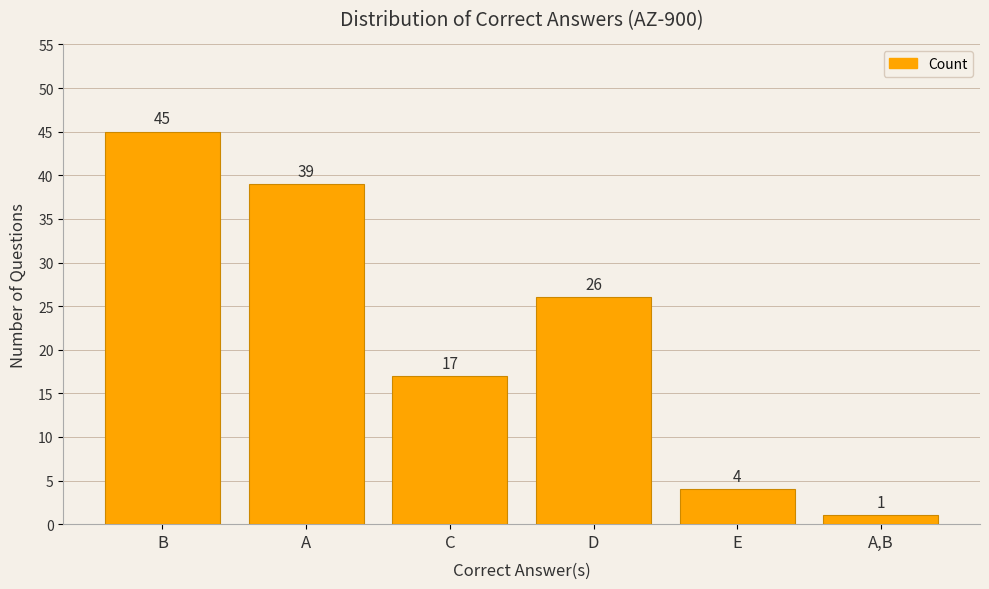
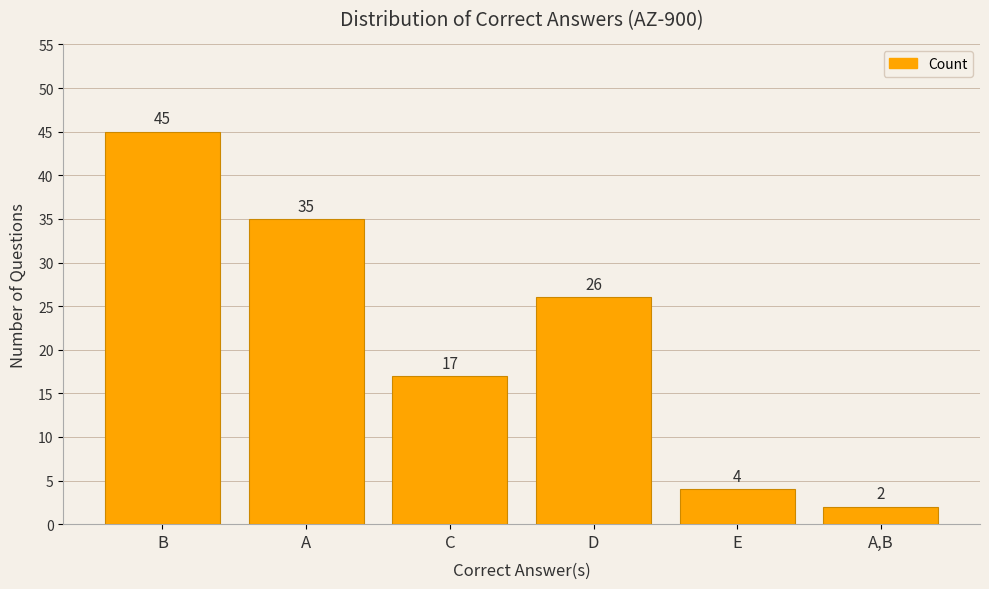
  {
    "B": 45,
-   "A": 39,
+   "A": 35,
    "C": 17,
    "D": 26,
    "E": 4,
-   "A,B": 1
+   "A,B": 2
  }
